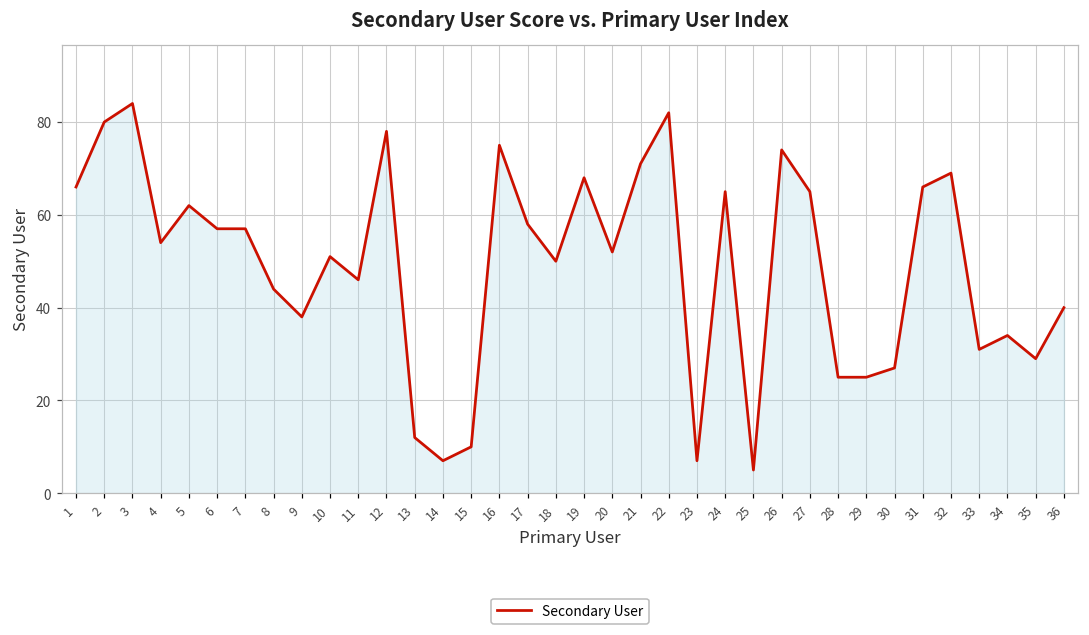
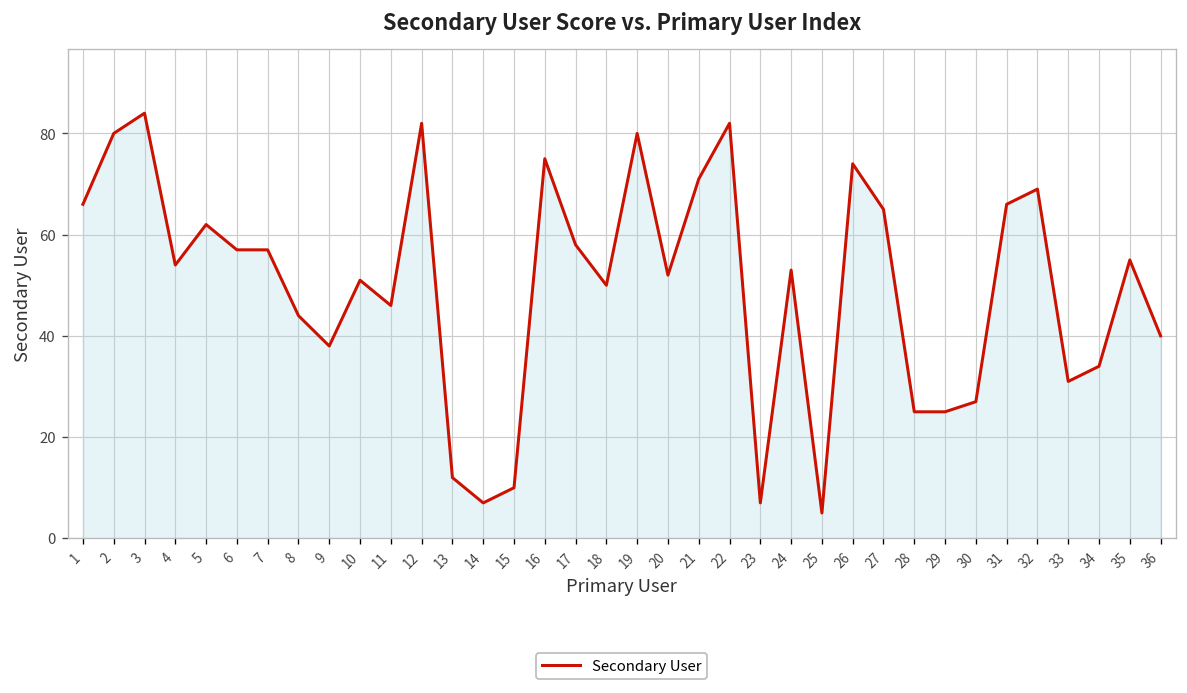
  {
    "1": 66,
    "2": 80,
    "3": 84,
    "4": 54,
    "5": 62,
    "6": 57,
    "7": 57,
    "8": 44,
    "9": 38,
    "10": 51,
    "11": 46,
-   "12": 78,
+   "12": 82,
    "13": 12,
    "14": 7,
    "15": 10,
    "16": 75,
    "17": 58,
    "18": 50,
-   "19": 68,
+   "19": 80,
    "20": 52,
    "21": 71,
    "22": 82,
    "23": 7,
-   "24": 65,
+   "24": 53,
    "25": 5,
    "26": 74,
    "27": 65,
    "28": 25,
    "29": 25,
    "30": 27,
    "31": 66,
    "32": 69,
    "33": 31,
    "34": 34,
-   "35": 29,
+   "35": 55,
    "36": 40
  }
